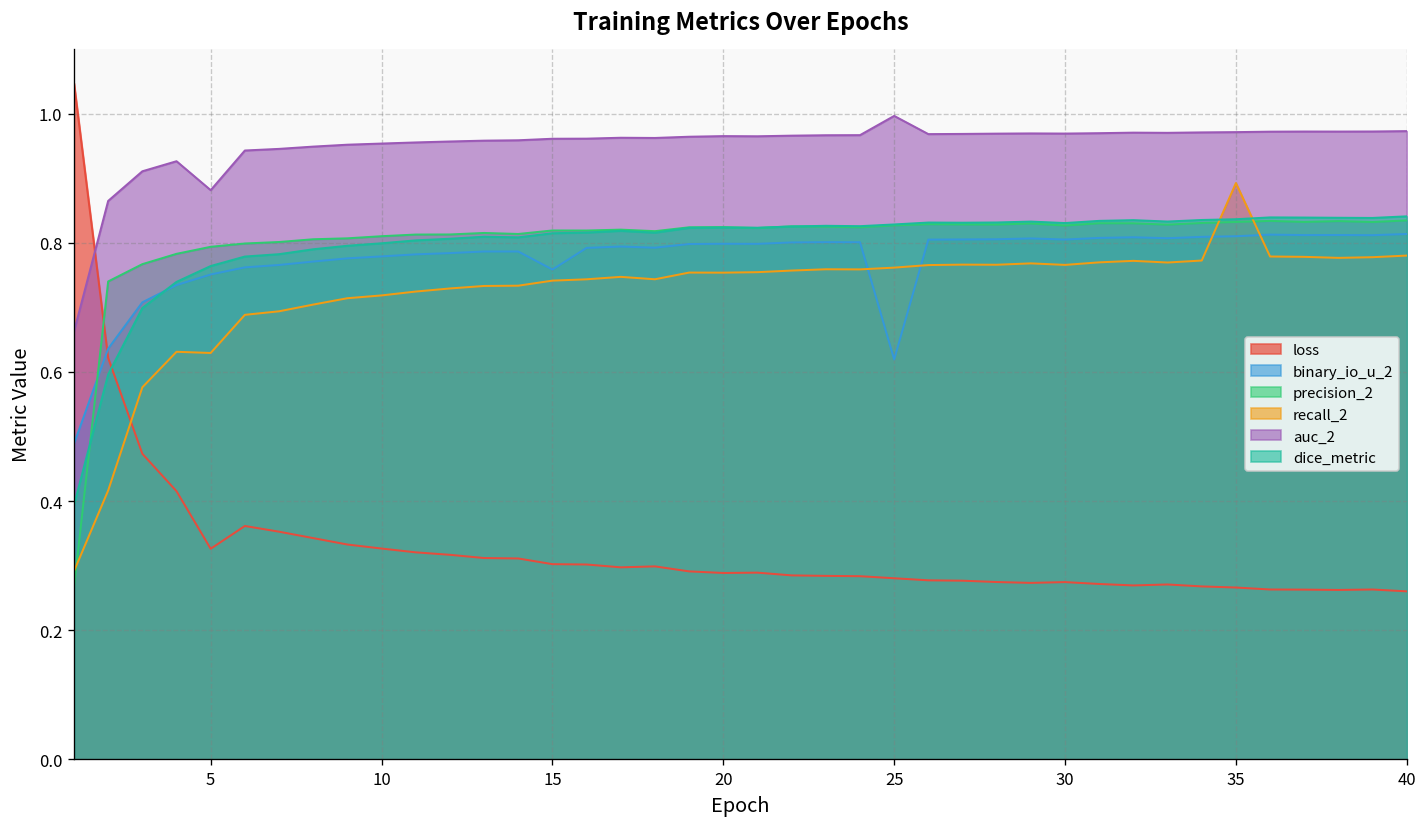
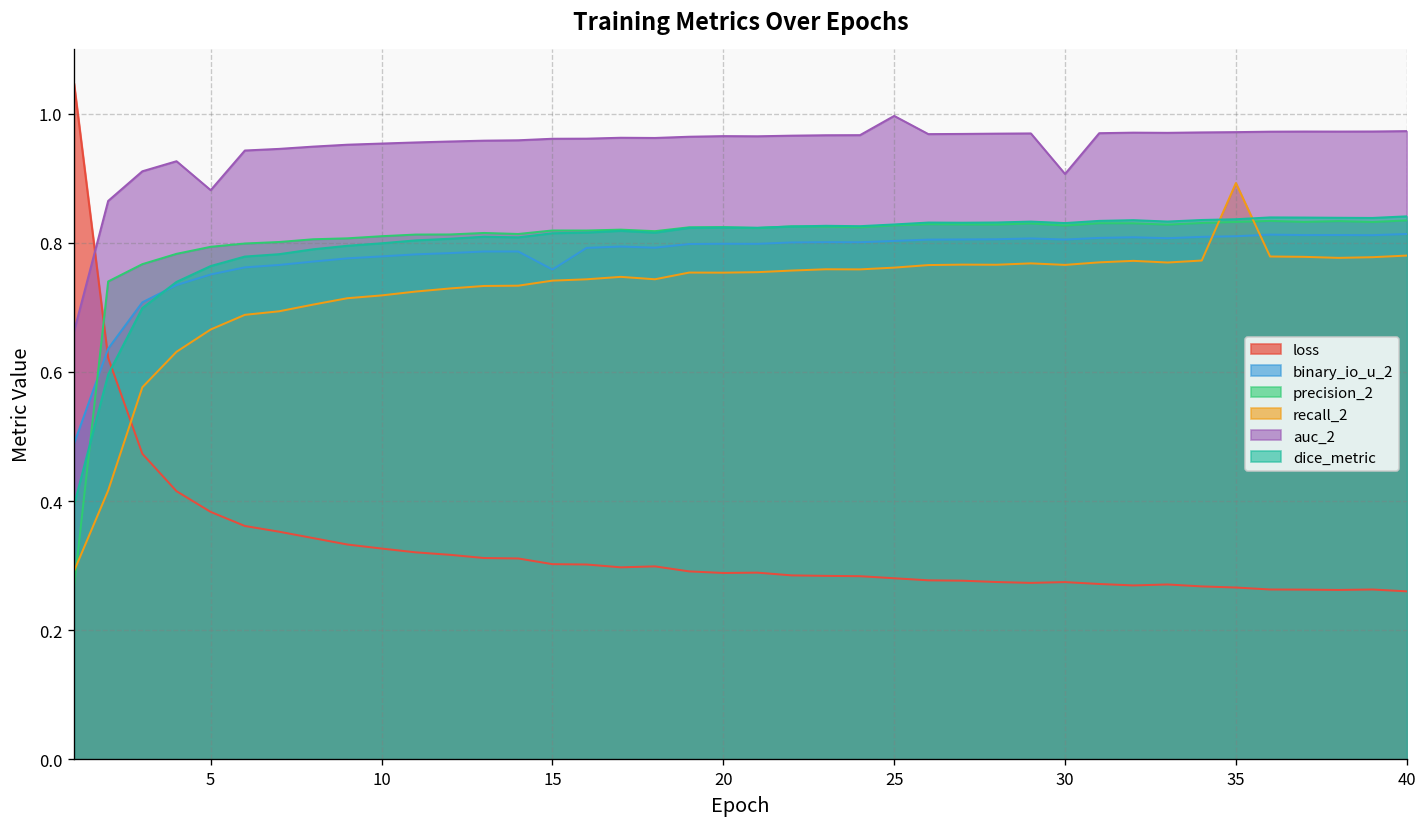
  {
    "loss": {
-     "5": 0.33,
+     "5": 0.38,
      "10": 0.33,
      "15": 0.30,
      "20": 0.29,
      "25": 0.28,
      "30": 0.27,
      "35": 0.27,
      "40": 0.26
    },
    "binary_io_u_2": {
      "5": 0.75,
      "10": 0.78,
      "15": 0.76,
      "20": 0.80,
-     "25": 0.62,
+     "25": 0.80,
      "30": 0.81,
      "35": 0.81,
      "40": 0.81
    },
    "recall_2": {
-     "5": 0.63,
+     "5": 0.67,
      "10": 0.72,
      "15": 0.74,
      "20": 0.75,
      "25": 0.76,
      "30": 0.77,
      "35": 0.89,
      "40": 0.78
    },
    "auc_2": {
      "5": 0.88,
      "10": 0.95,
      "15": 0.96,
      "20": 0.97,
      "25": 1.00,
-     "30": 0.97,
+     "30": 0.91,
      "35": 0.97,
      "40": 0.97
    }
  }
